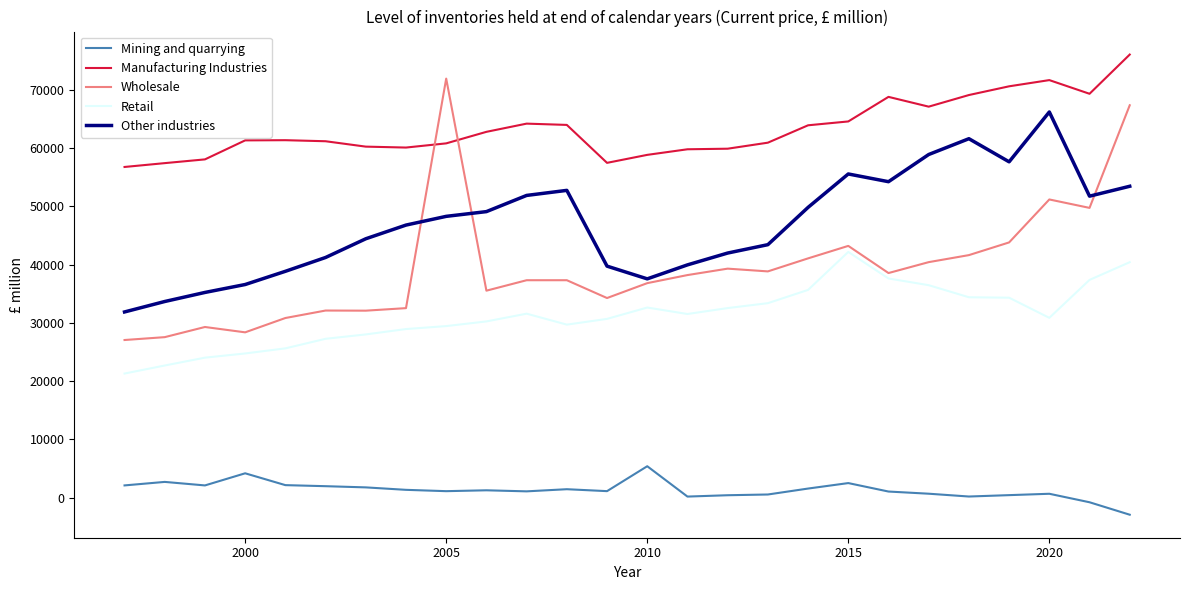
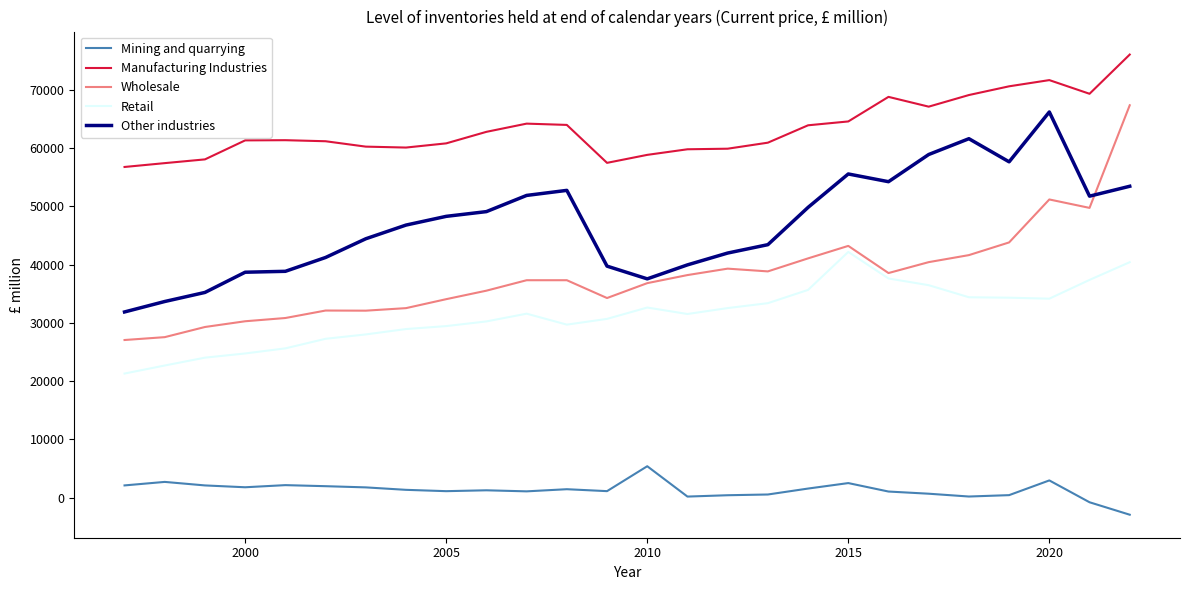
  {
    "Mining and quarrying": {
-     "2000": 4000,
+     "2000": 2000,
      "2005": 1000,
      "2010": 5000,
      "2015": 3000,
-     "2020": 1000
+     "2020": 3000
    },
    "Manufacturing Industries": {
      "2000": 61000,
      "2005": 61000,
      "2010": 59000,
      "2015": 65000,
      "2020": 72000
    },
    "Wholesale": {
-     "2000": 28000,
-     "2005": 72000,
+     "2000": 30000,
+     "2005": 34000,
      "2010": 37000,
      "2015": 43000,
      "2020": 51000
    },
    "Retail": {
      "2000": 25000,
      "2005": 29000,
      "2010": 33000,
      "2015": 42000,
-     "2020": 31000
+     "2020": 34000
    },
    "Other industries": {
-     "2000": 37000,
+     "2000": 39000,
      "2005": 48000,
      "2010": 38000,
      "2015": 56000,
      "2020": 66000
    }
  }
